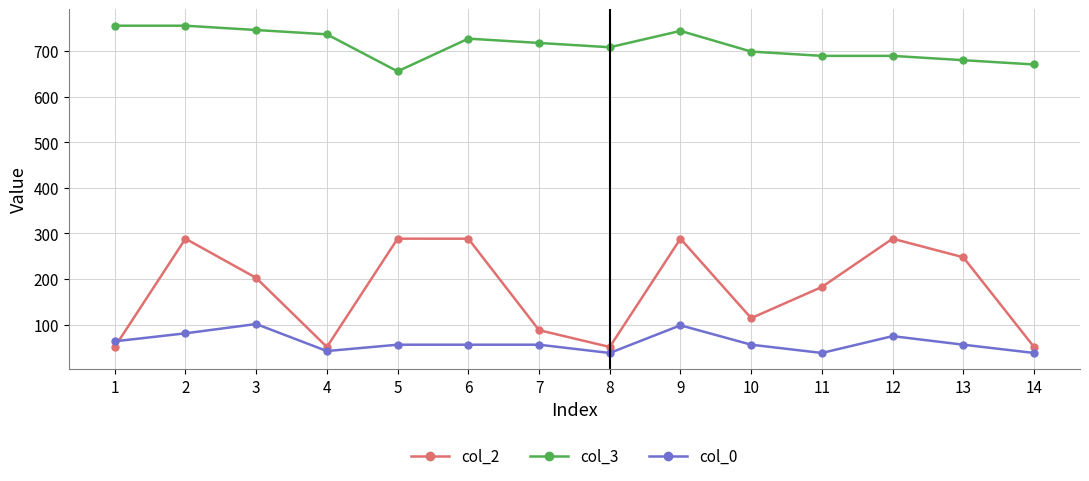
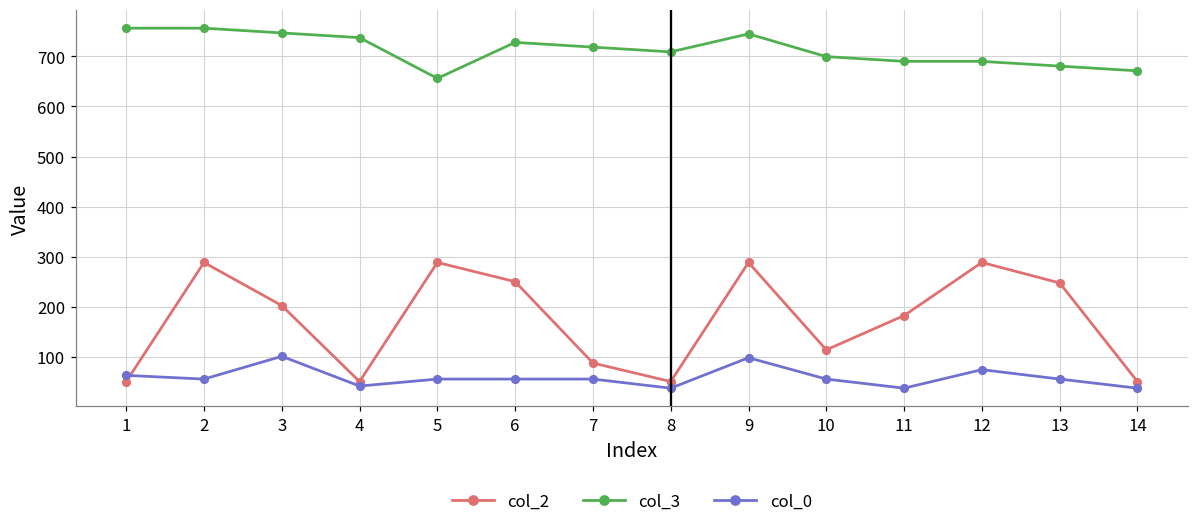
  {
    "col_2": {
      "1": 50,
      "2": 290,
      "3": 200,
      "4": 50,
      "5": 290,
-     "6": 290,
+     "6": 250,
      "7": 90,
      "8": 50,
      "9": 290,
      "10": 110,
      "11": 180,
      "12": 290,
      "13": 250,
      "14": 50
    },
    "col_3": {
      "1": 760,
      "2": 760,
      "3": 750,
      "4": 740,
      "5": 660,
      "6": 730,
      "7": 720,
      "8": 710,
      "9": 740,
      "10": 700,
      "11": 690,
      "12": 690,
      "13": 680,
      "14": 670
    },
    "col_0": {
      "1": 60,
-     "2": 80,
+     "2": 60,
      "3": 100,
      "4": 40,
      "5": 60,
      "6": 60,
      "7": 60,
      "8": 40,
      "9": 100,
      "10": 60,
      "11": 40,
      "12": 70,
      "13": 60,
      "14": 40
    }
  }
